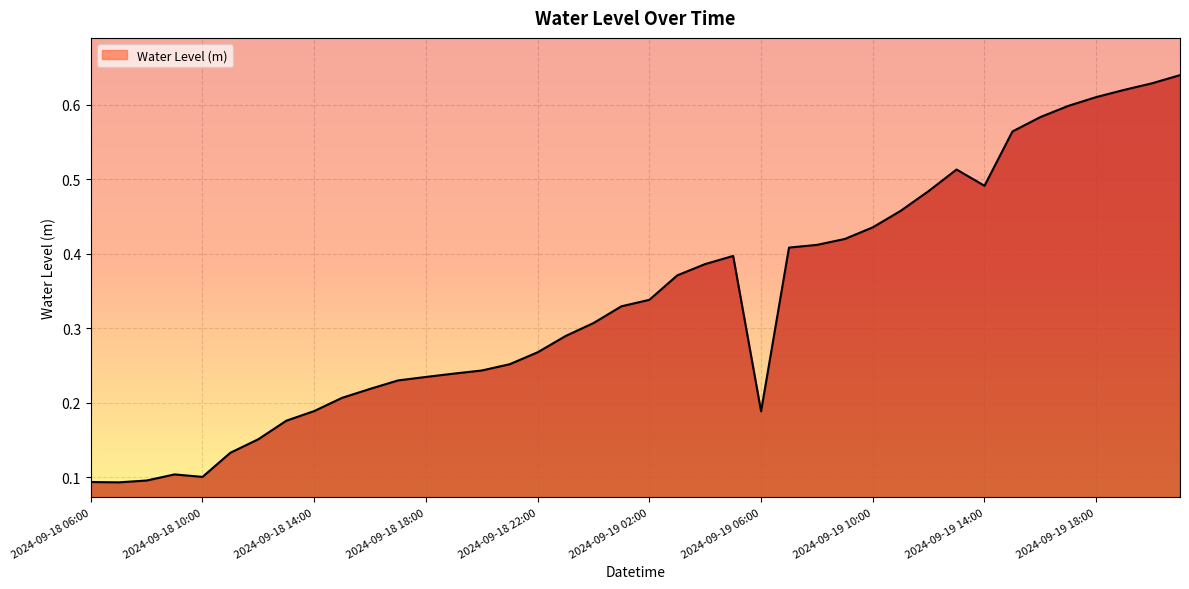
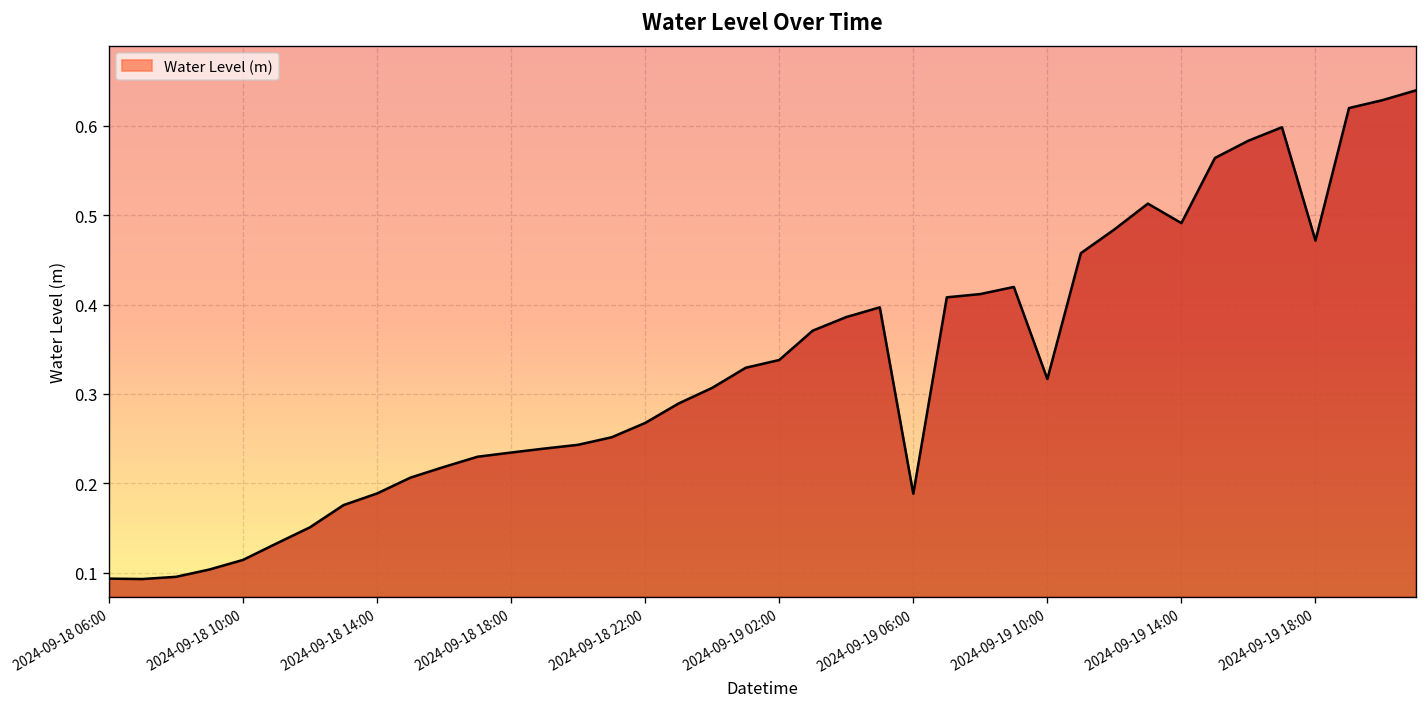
  {
    "2024-09-18 06:00": 0.09,
-   "2024-09-18 10:00": 0.10,
+   "2024-09-18 10:00": 0.11,
    "2024-09-18 14:00": 0.19,
    "2024-09-18 18:00": 0.23,
    "2024-09-18 22:00": 0.27,
    "2024-09-19 02:00": 0.34,
    "2024-09-19 06:00": 0.19,
-   "2024-09-19 10:00": 0.44,
+   "2024-09-19 10:00": 0.32,
    "2024-09-19 14:00": 0.49,
-   "2024-09-19 18:00": 0.61
+   "2024-09-19 18:00": 0.47
  }
